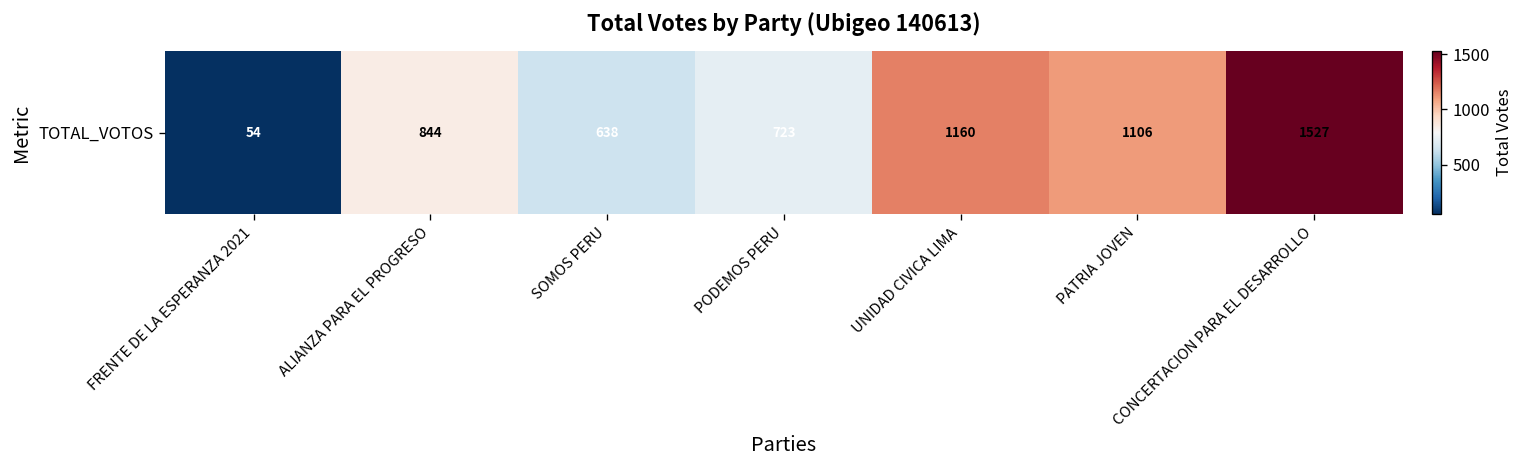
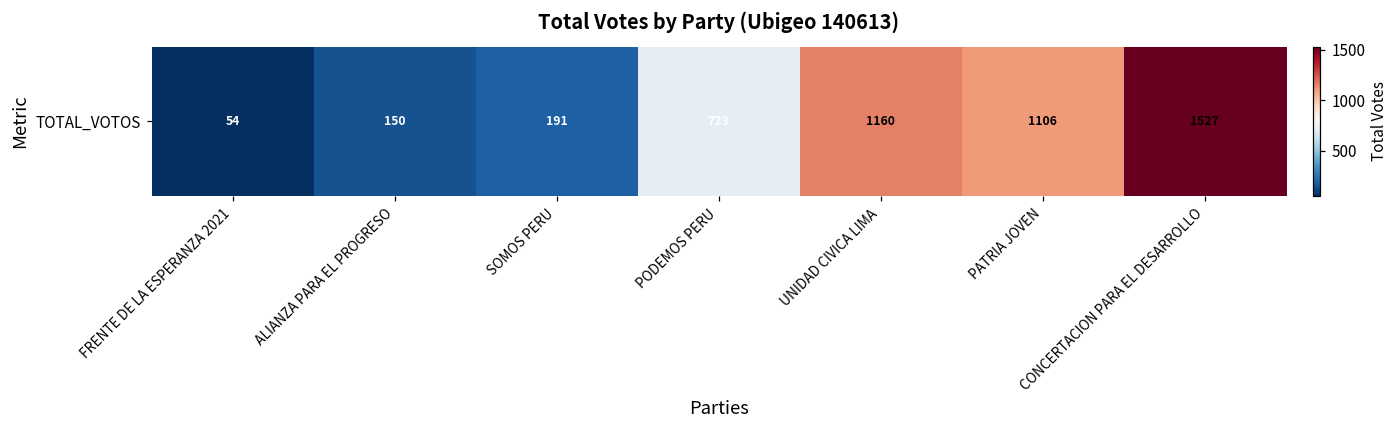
  {
    "TOTAL_VOTOS": {
      "FRENTE DE LA ESPERANZA 2021": 54,
-     "ALIANZA PARA EL PROGRESO": 844,
-     "SOMOS PERU": 638,
+     "ALIANZA PARA EL PROGRESO": 150,
+     "SOMOS PERU": 191,
      "UNIDAD CIVICA LIMA": 1160,
      "PATRIA JOVEN": 1106,
      "CONCERTACION PARA EL DESARROLLO": 1527
    }
  }
